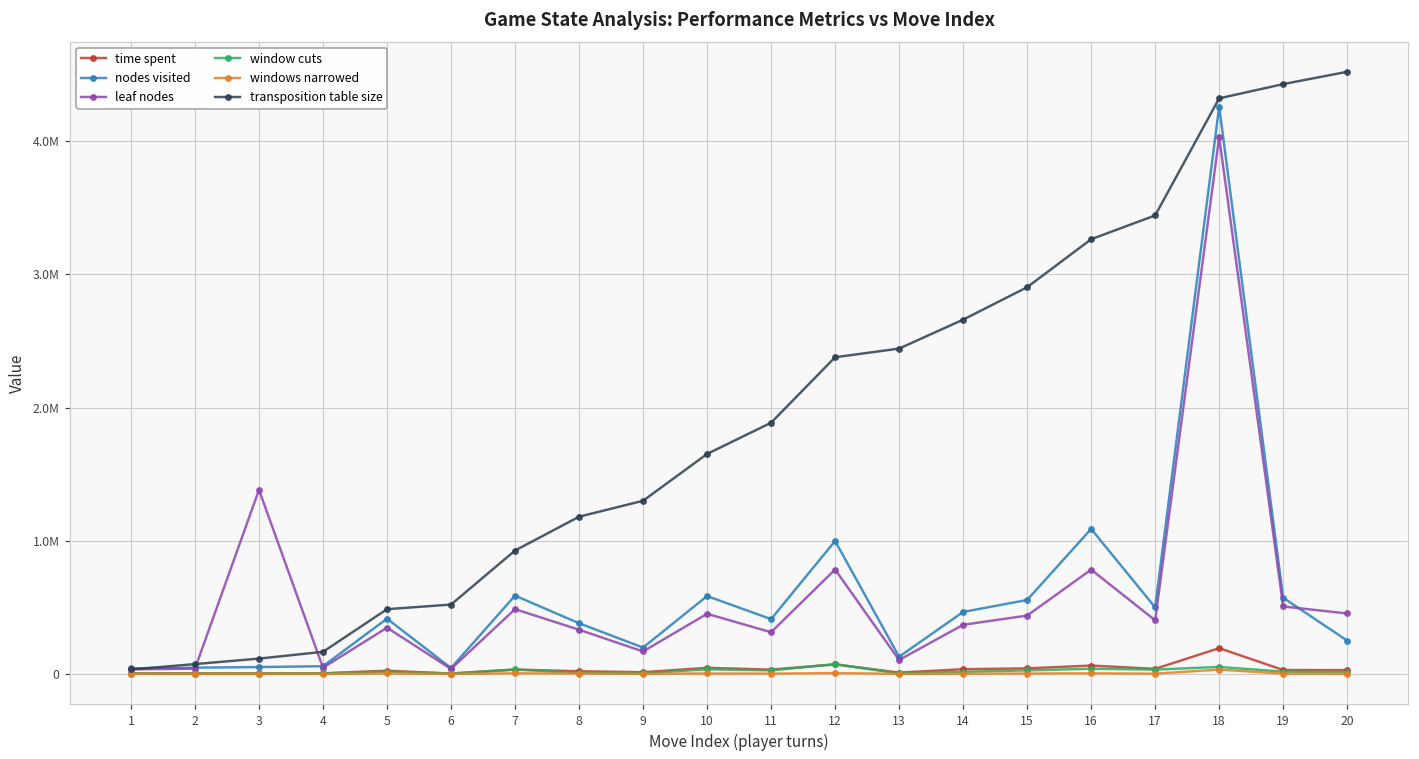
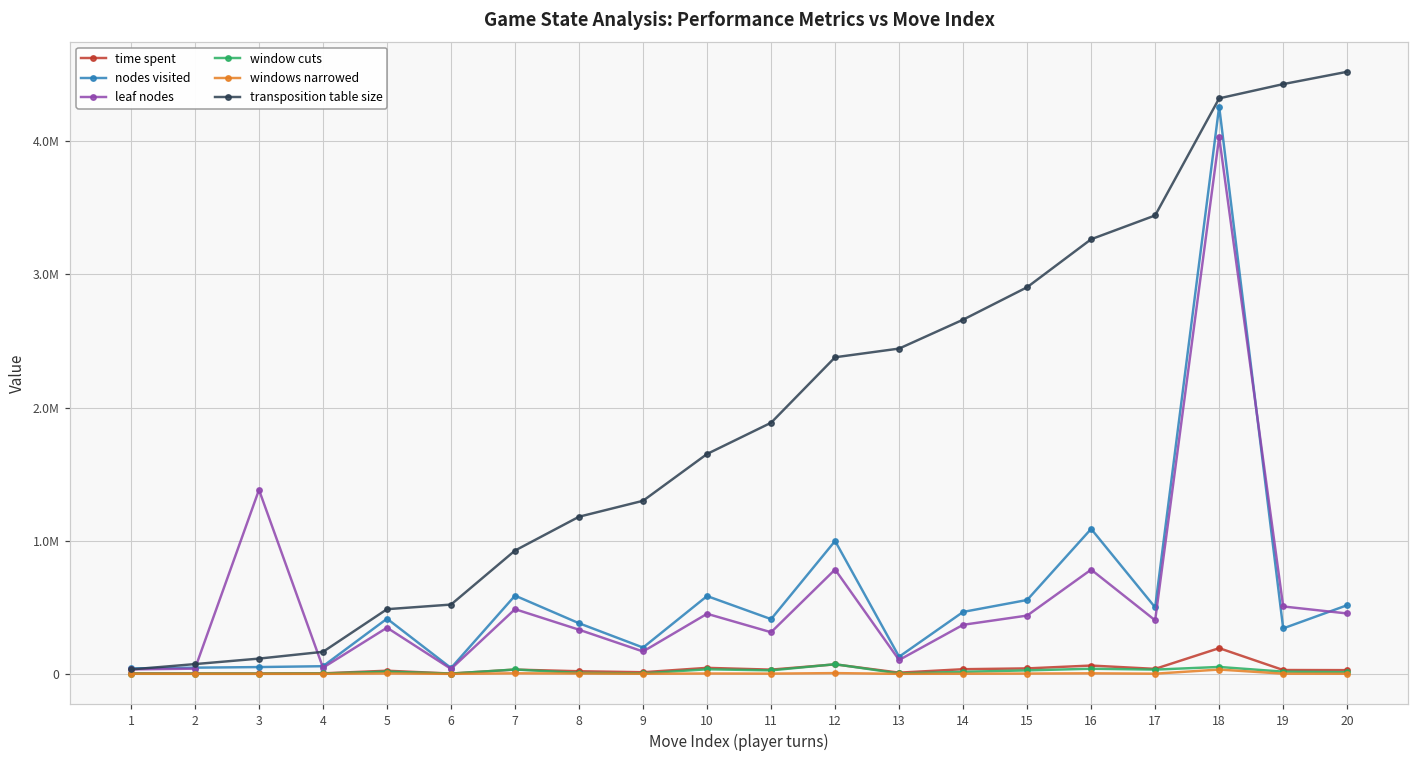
  {
    "time spent": {
      "16": 60000,
      "18": 190000
    },
    "nodes visited": {
      "3": 50000,
      "5": 410000,
      "7": 590000,
      "8": 380000,
      "9": 200000,
      "10": 580000,
      "11": 410000,
      "12": 1000000,
      "13": 130000,
      "14": 470000,
      "15": 560000,
      "16": 1090000,
      "17": 500000,
      "18": 4260000,
-     "19": 570000,
-     "20": 250000
+     "19": 340000,
+     "20": 520000
    },
    "leaf nodes": {
      "3": 1380000,
      "5": 350000,
      "7": 490000,
      "8": 330000,
      "9": 170000,
      "10": 450000,
      "11": 310000,
      "12": 780000,
      "13": 100000,
      "14": 370000,
      "15": 440000,
      "16": 780000,
      "17": 400000,
      "18": 4030000,
      "19": 510000,
      "20": 450000
    },
    "window cuts": {
      "16": 40000
    },
    "windows narrowed": {
      "7": 0,
      "10": 0,
      "11": 0,
      "12": 10000,
      "15": 0,
      "16": 0,
      "17": 0
    },
    "transposition table size": {
      "2": 70000,
      "3": 110000,
      "4": 170000,
      "5": 490000,
      "6": 520000,
      "7": 930000,
      "8": 1180000,
      "9": 1300000,
      "10": 1650000,
      "11": 1890000,
      "12": 2380000,
      "13": 2440000,
      "14": 2660000,
      "15": 2900000,
      "16": 3260000,
      "17": 3440000,
      "18": 4320000,
      "19": 4430000,
      "20": 4520000
    }
  }
